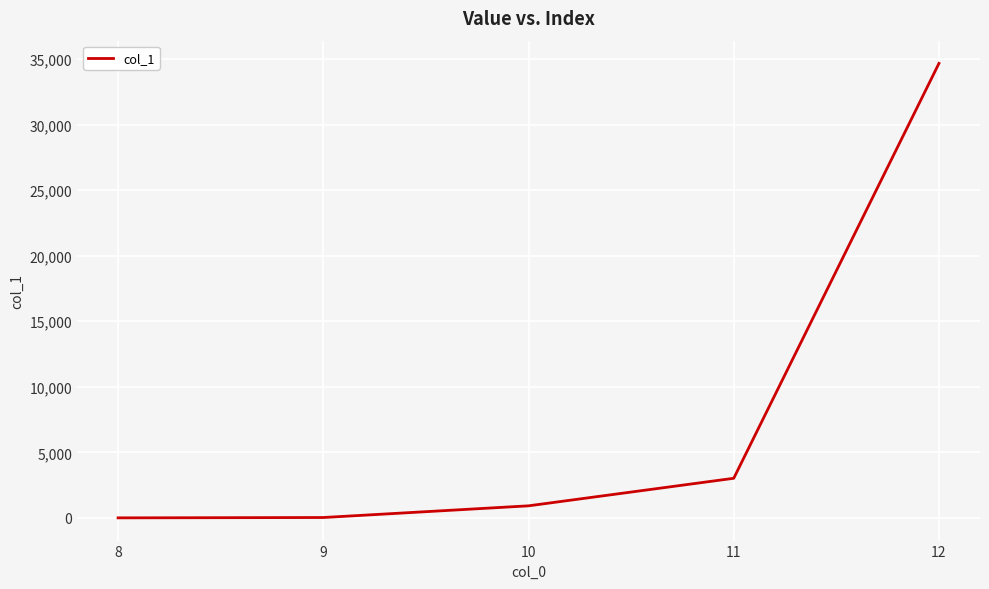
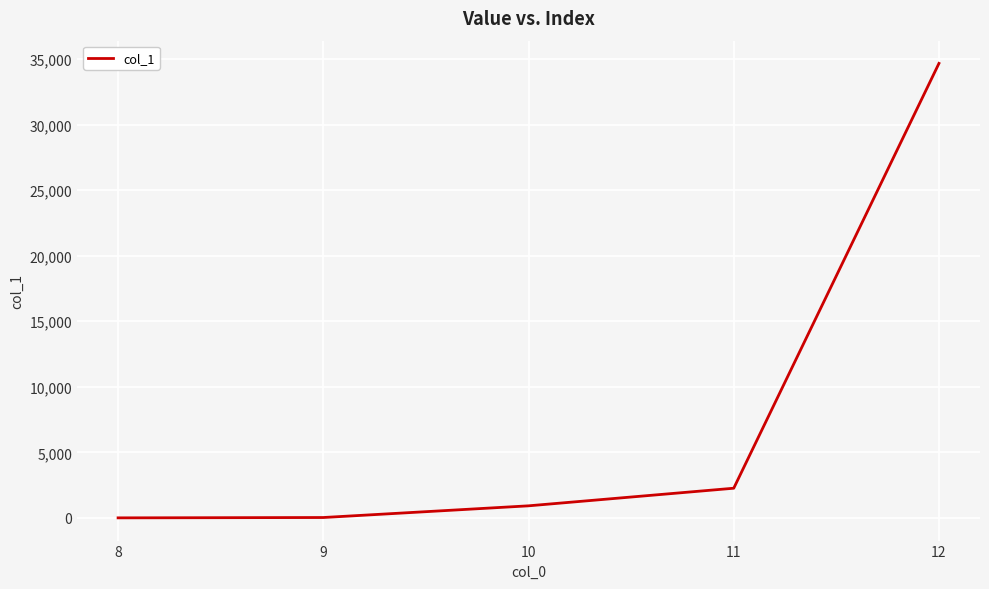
  {
    "8": "0",
    "9": "0",
    "10": "900",
-   "11": "3,000",
+   "11": "2,300",
    "12": "34,700"
  }
